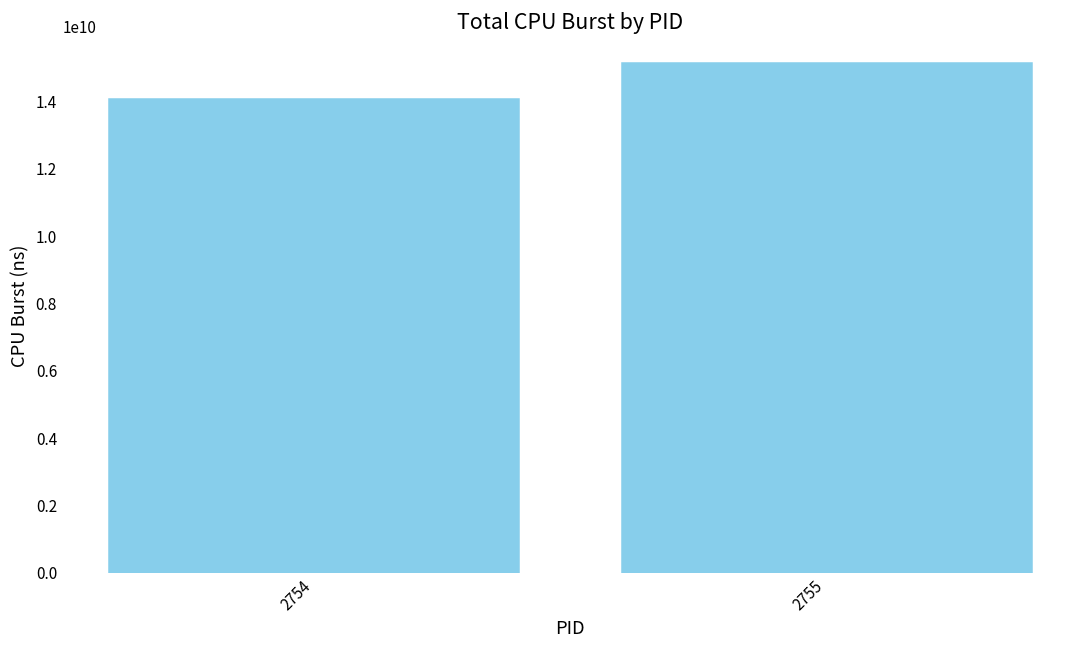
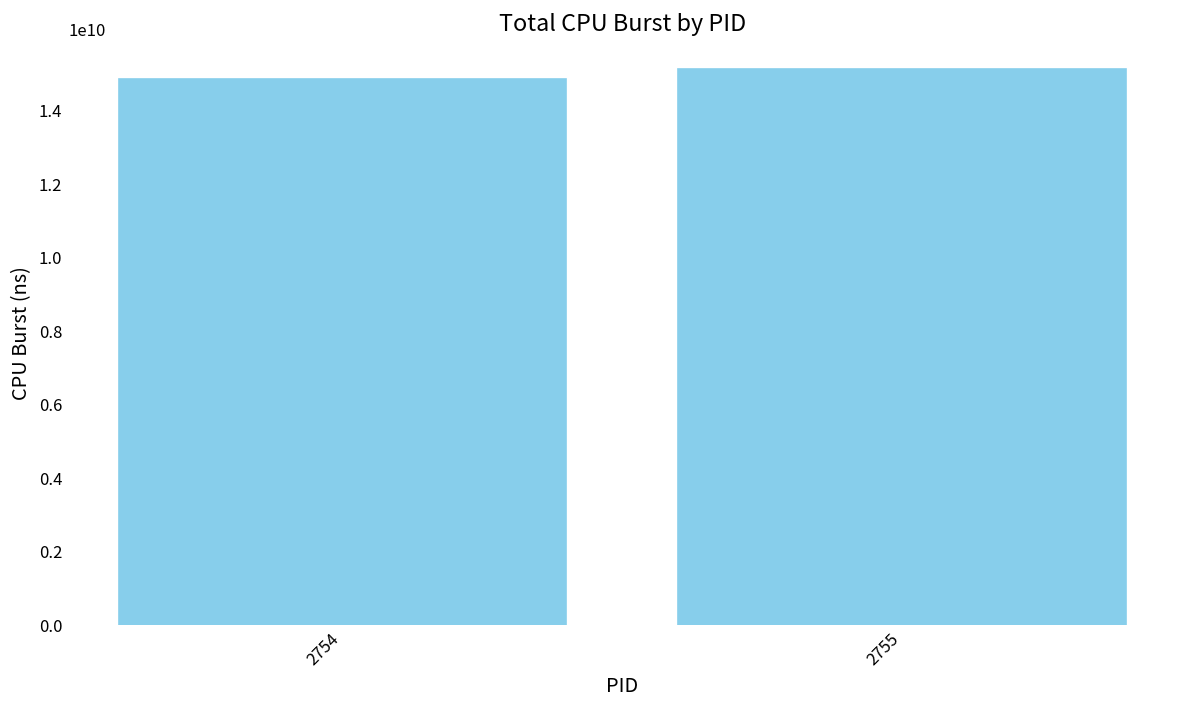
  {
-   "2754": 14100000000,
+   "2754": 14900000000,
    "2755": 15100000000
  }
